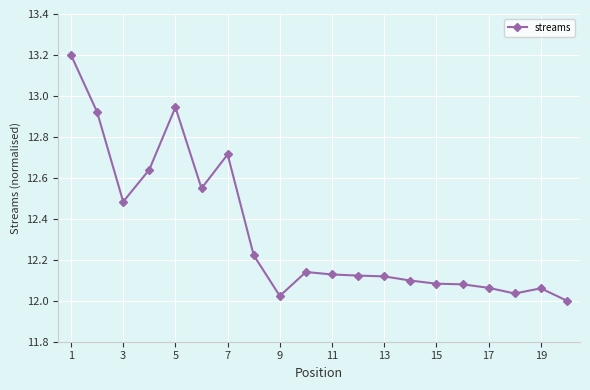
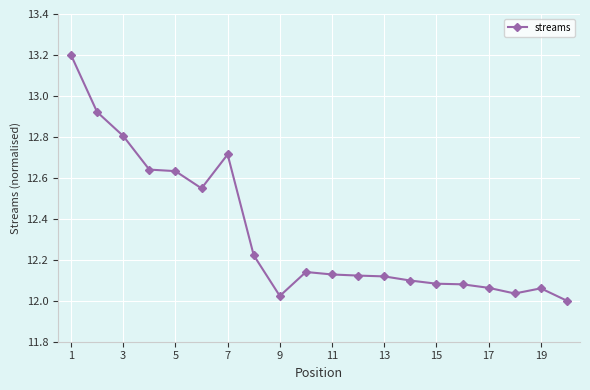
  {
    "1": 13.20,
-   "3": 12.48,
-   "5": 12.94,
+   "3": 12.80,
+   "5": 12.63,
    "7": 12.71,
    "9": 12.02,
    "11": 12.13,
    "13": 12.12,
    "15": 12.08,
    "17": 12.06,
    "19": 12.06
  }
